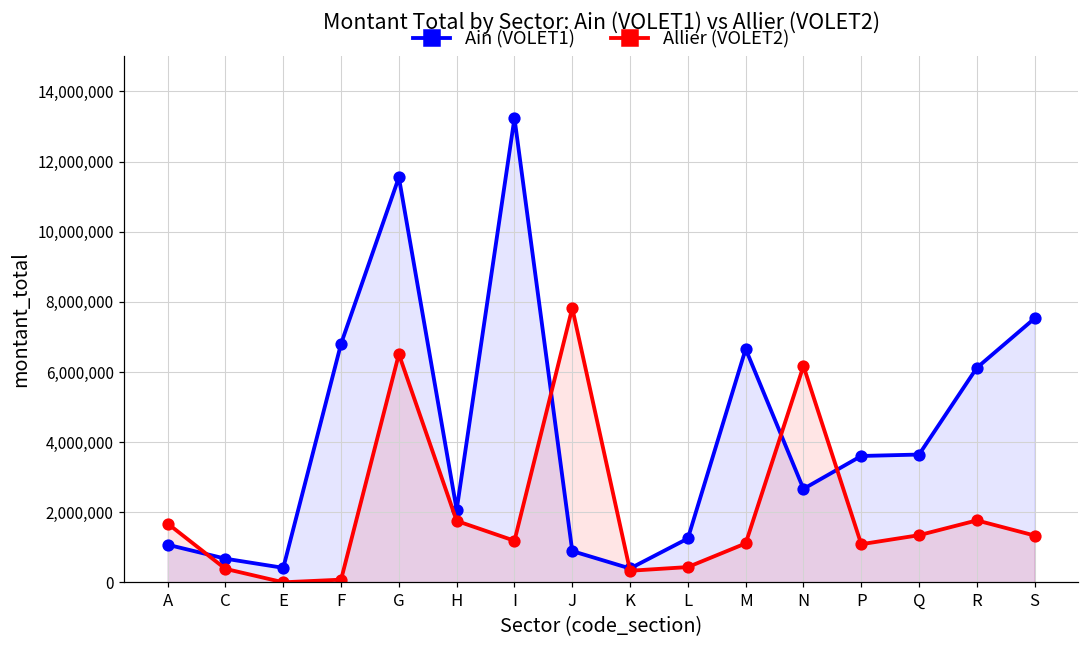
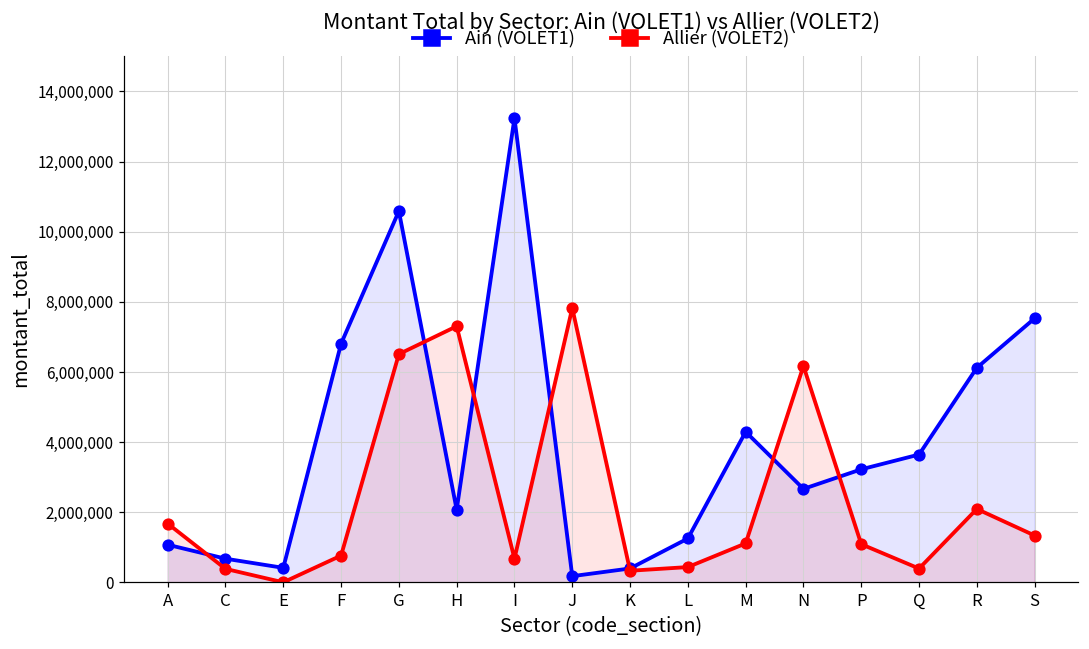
  {
    "Ain (VOLET1)": {
      "A": "1,100,000",
      "C": "700,000",
      "E": "400,000",
      "F": "6,800,000",
-     "G": "11,500,000",
+     "G": "10,600,000",
      "H": "2,100,000",
      "I": "13,200,000",
-     "J": "900,000",
+     "J": "200,000",
      "L": "1,300,000",
-     "M": "6,700,000",
+     "M": "4,300,000",
      "N": "2,700,000",
-     "P": "3,600,000",
+     "P": "3,200,000",
      "Q": "3,600,000",
      "R": "6,100,000",
      "S": "7,500,000"
    },
    "Allier (VOLET2)": {
      "A": "1,700,000",
      "C": "400,000",
      "E": "0",
-     "F": "100,000",
+     "F": "800,000",
      "G": "6,500,000",
-     "H": "1,800,000",
-     "I": "1,200,000",
+     "H": "7,300,000",
+     "I": "700,000",
      "J": "7,800,000",
      "L": "400,000",
      "M": "1,100,000",
      "N": "6,200,000",
      "P": "1,100,000",
-     "Q": "1,300,000",
-     "R": "1,800,000",
+     "Q": "400,000",
+     "R": "2,100,000",
      "S": "1,300,000"
    }
  }
